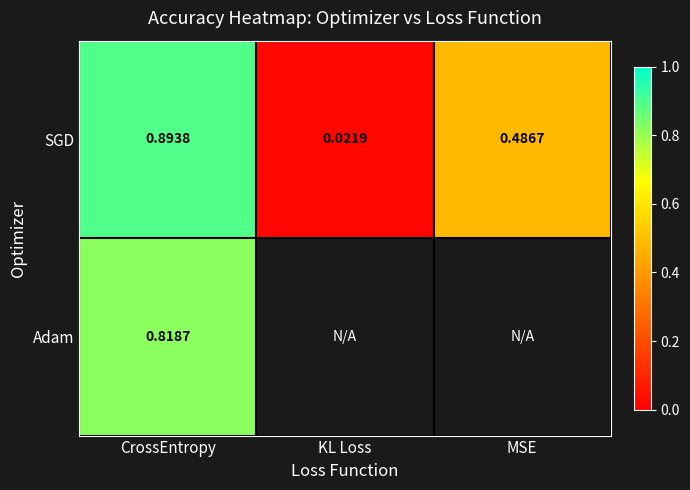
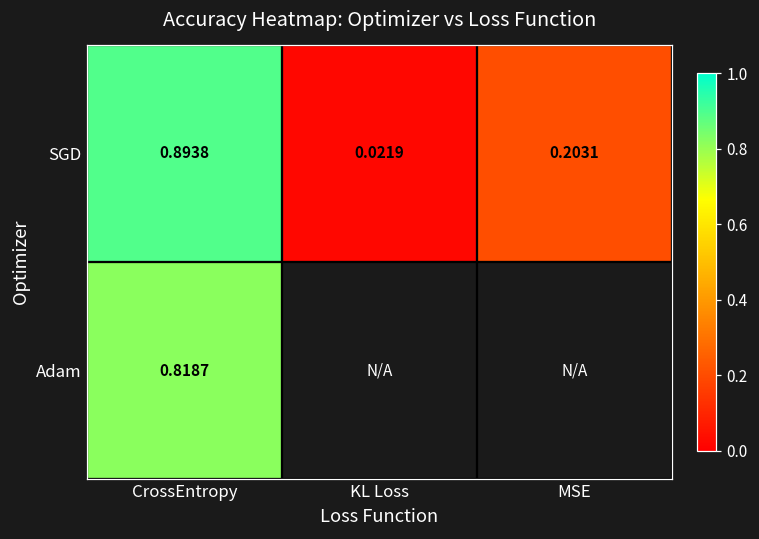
  {
    "SGD": {
      "CrossEntropy": 0.8938,
      "KL Loss": 0.0219,
-     "MSE": 0.4867
+     "MSE": 0.2031
    },
    "Adam": {
      "CrossEntropy": 0.8187
    }
  }
